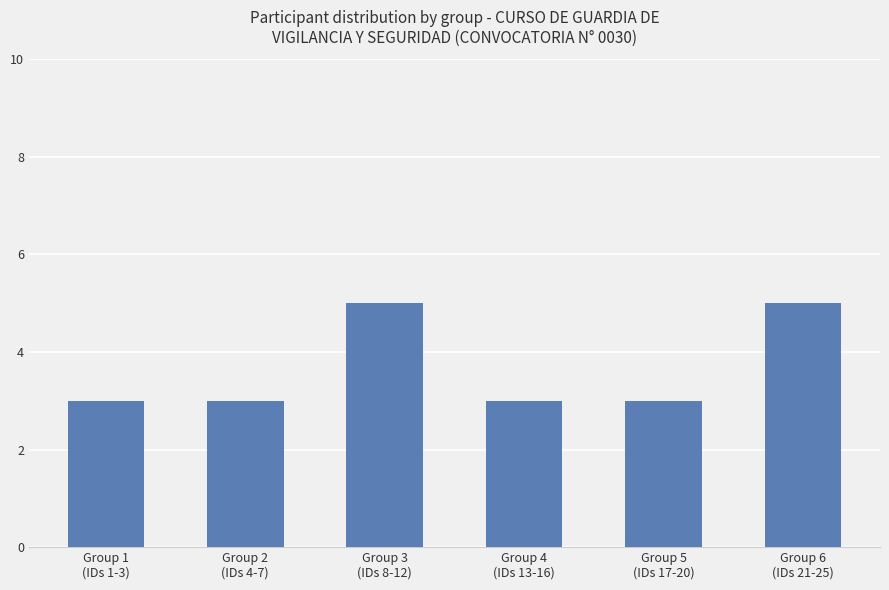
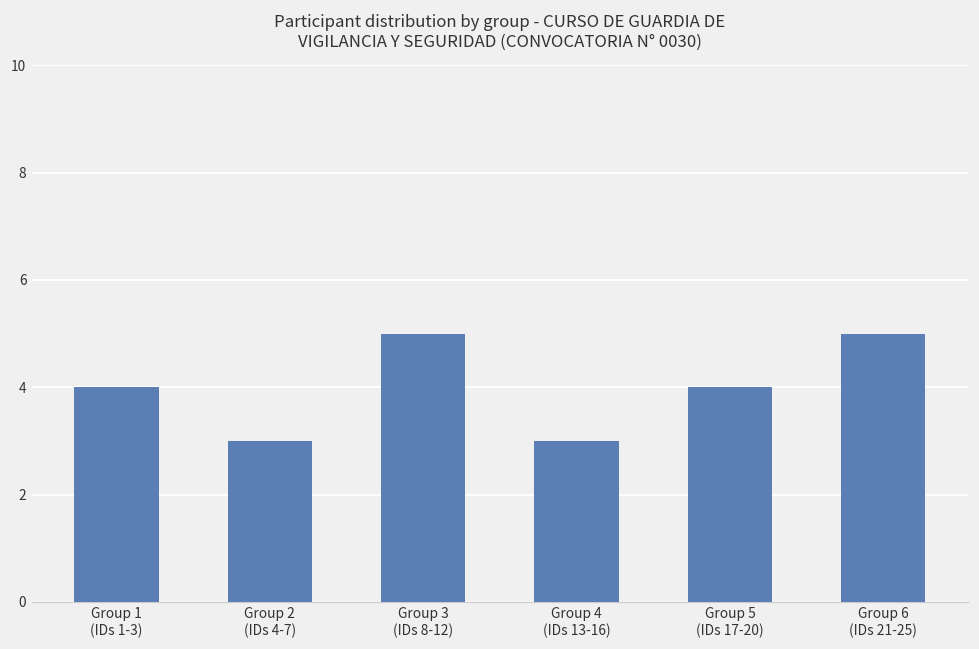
  {
-   "Group 1 (IDs 1-3)": 3,
+   "Group 1 (IDs 1-3)": 4,
    "Group 2 (IDs 4-7)": 3,
    "Group 3 (IDs 8-12)": 5,
    "Group 4 (IDs 13-16)": 3,
-   "Group 5 (IDs 17-20)": 3,
+   "Group 5 (IDs 17-20)": 4,
    "Group 6 (IDs 21-25)": 5
  }
